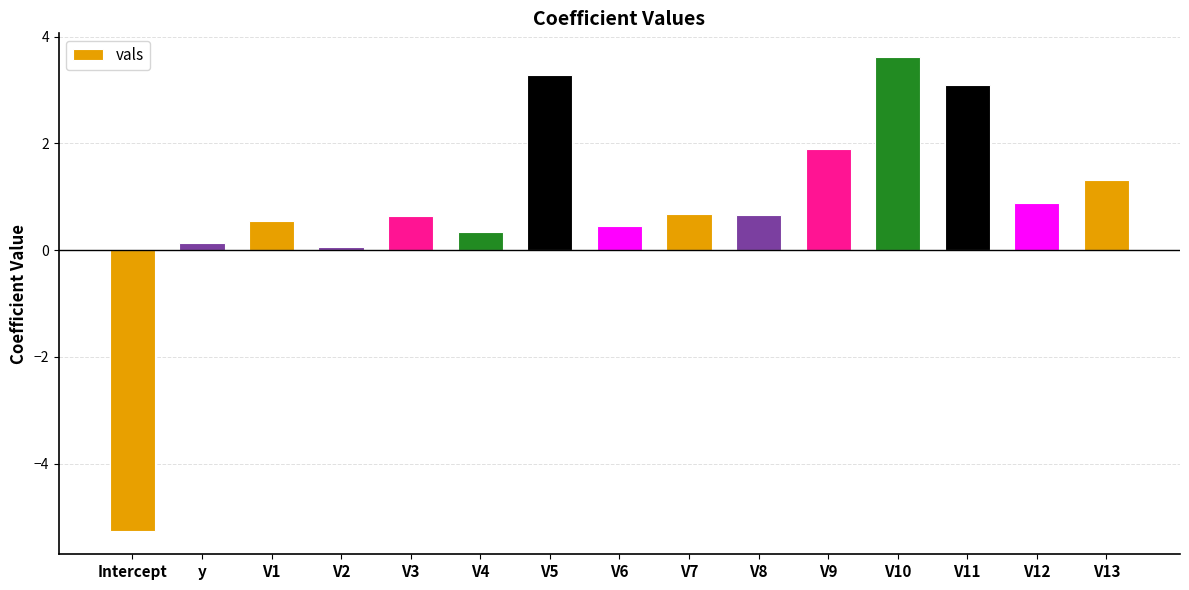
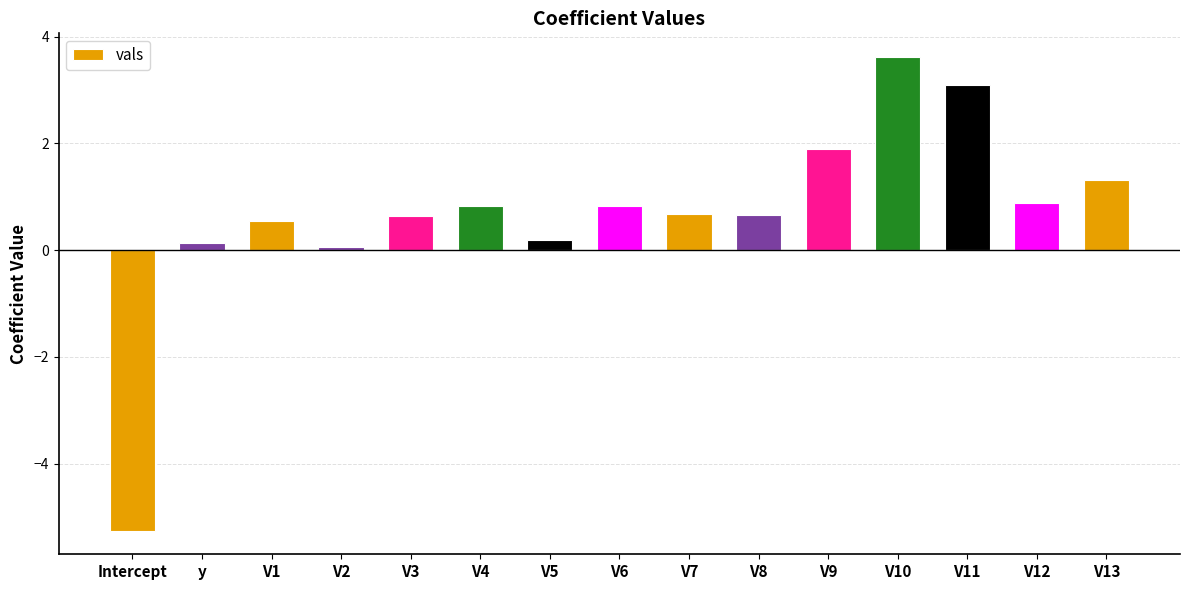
  {
    "Intercept": -5.3,
    "y": 0.1,
    "V1": 0.5,
    "V2": 0.1,
    "V3": 0.6,
-   "V4": 0.3,
-   "V5": 3.3,
-   "V6": 0.5,
+   "V4": 0.8,
+   "V5": 0.2,
+   "V6": 0.8,
    "V7": 0.7,
    "V8": 0.7,
    "V9": 1.9,
    "V10": 3.6,
    "V11": 3.1,
    "V12": 0.9,
    "V13": 1.3
  }
